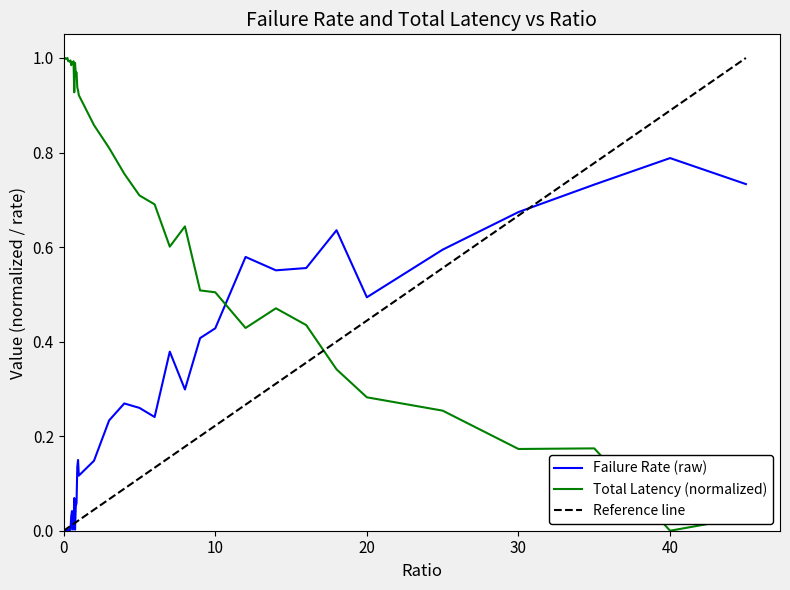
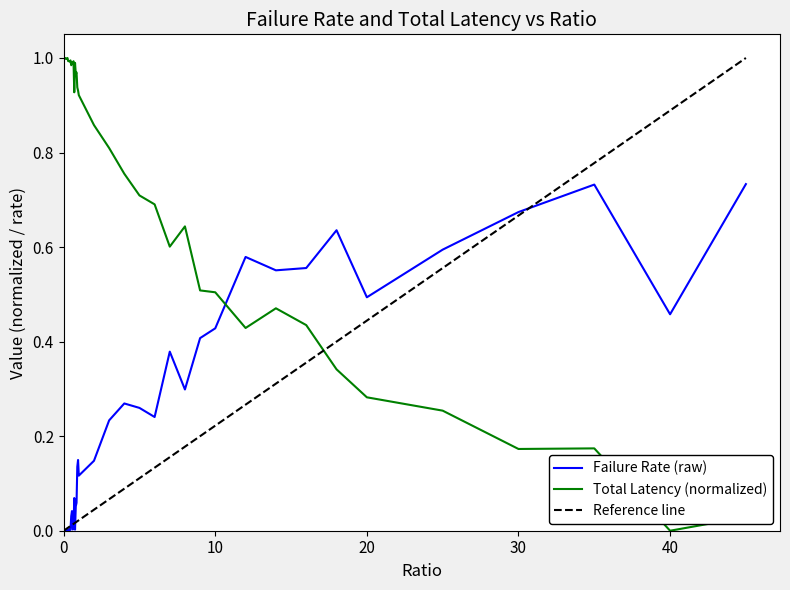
  {
    "Failure Rate (raw)": {
      "10": 0.43,
      "20": 0.49,
      "30": 0.67,
-     "40": 0.79
+     "40": 0.46
    },
    "Total Latency (normalized)": {
      "0": 1.00,
      "10": 0.50,
      "20": 0.28,
      "30": 0.17,
      "40": 0.00
    }
  }
